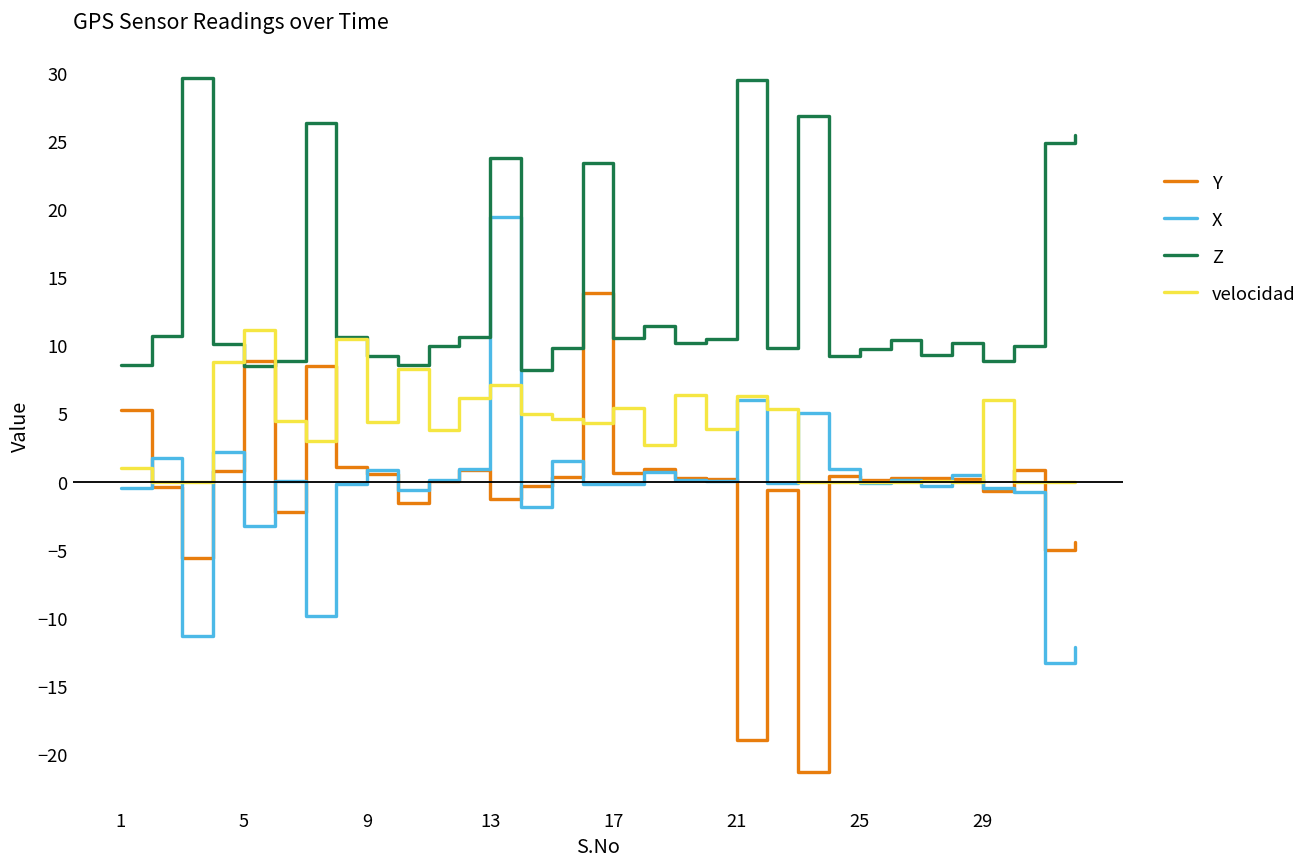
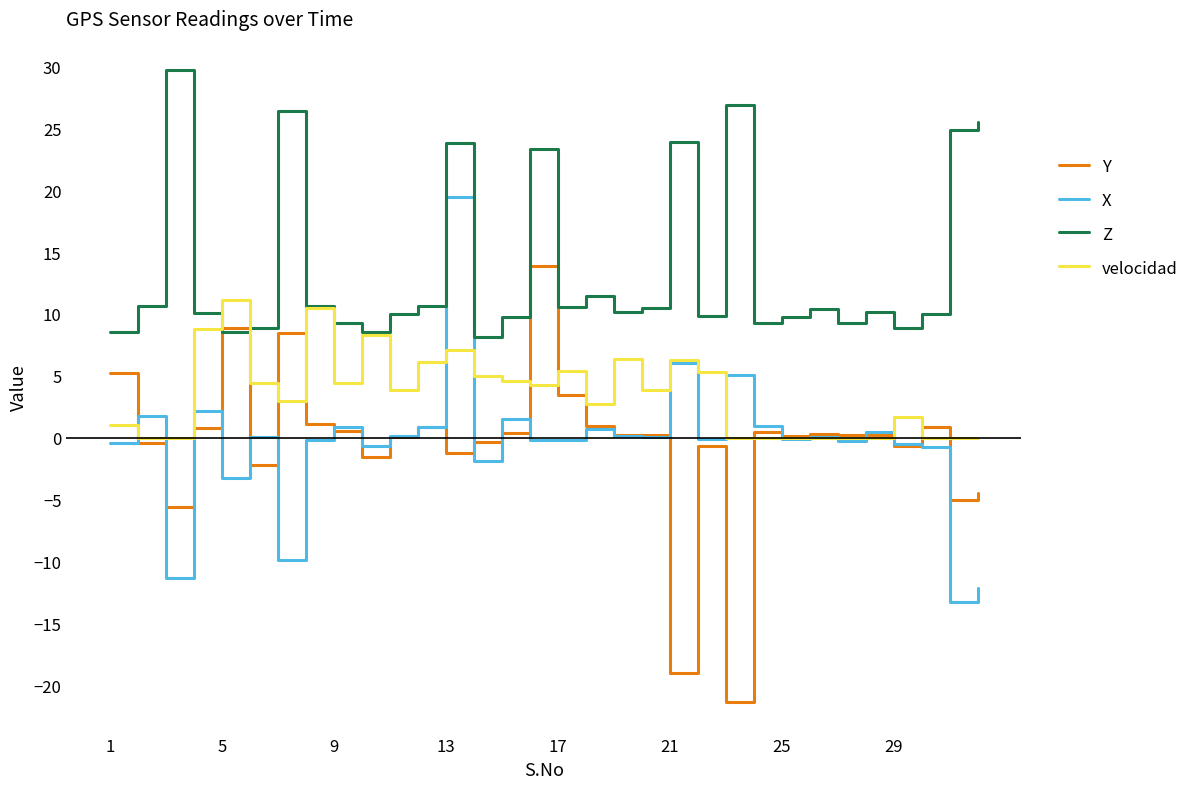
  {
    "Y": {
      "1": 5.2,
      "5": 8.9,
      "9": 0.6,
      "13": -1.3,
-     "17": 0.6,
+     "17": 3.5,
      "21": -19.0
    },
    "X": {
      "1": -0.5,
      "5": -3.3,
      "9": 0.9,
      "13": 19.4,
      "17": -0.2,
      "21": 6.0
    },
    "Z": {
      "1": 8.5,
      "5": 8.5,
      "9": 9.3,
      "13": 23.8,
      "17": 10.5,
-     "21": 29.5,
+     "21": 23.9,
      "25": 9.7,
      "29": 8.9
    },
    "velocidad": {
      "1": 1.0,
      "5": 11.1,
      "9": 4.4,
      "13": 7.1,
      "17": 5.4,
      "21": 6.3,
-     "29": 6.0
+     "29": 1.7
    }
  }
